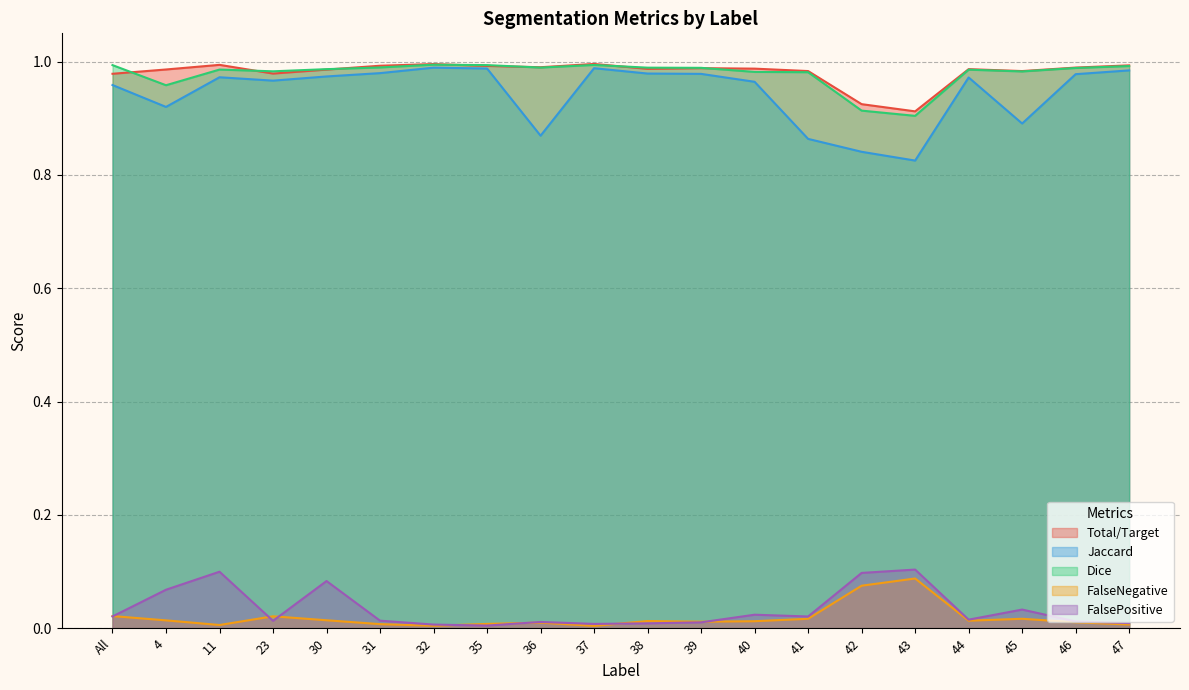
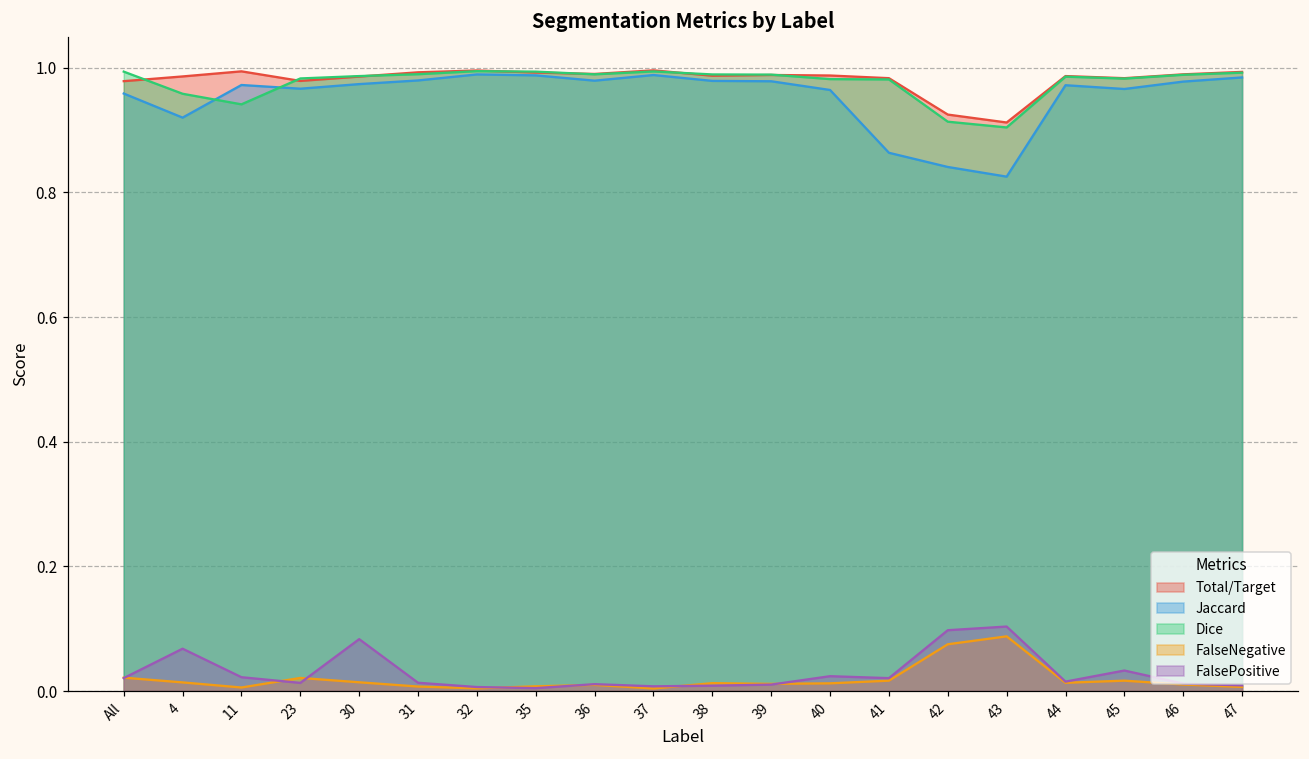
  {
    "Jaccard": {
      "All": 0.96,
      "4": 0.92,
      "11": 0.97,
      "23": 0.97,
      "30": 0.97,
      "31": 0.98,
      "32": 0.99,
      "35": 0.99,
-     "36": 0.87,
+     "36": 0.98,
      "37": 0.99,
      "38": 0.98,
      "39": 0.98,
      "40": 0.96,
      "41": 0.86,
      "42": 0.84,
      "43": 0.83,
      "44": 0.97,
-     "45": 0.89,
+     "45": 0.97,
      "46": 0.98,
      "47": 0.98
    },
    "Dice": {
      "All": 0.99,
      "4": 0.96,
-     "11": 0.99,
+     "11": 0.94,
      "40": 0.98,
      "42": 0.91,
      "43": 0.90
    },
    "FalsePositive": {
      "4": 0.07,
-     "11": 0.10,
+     "11": 0.02,
      "23": 0.01,
      "30": 0.08,
      "31": 0.01,
      "40": 0.02,
      "42": 0.10,
      "43": 0.10,
      "45": 0.03
    }
  }
